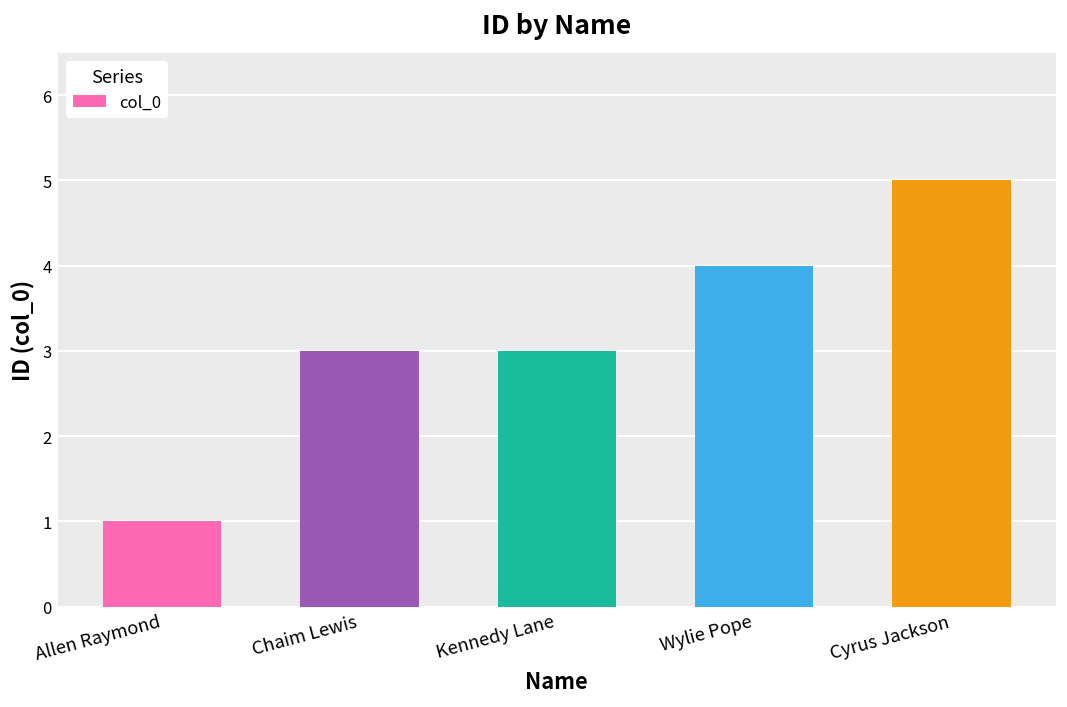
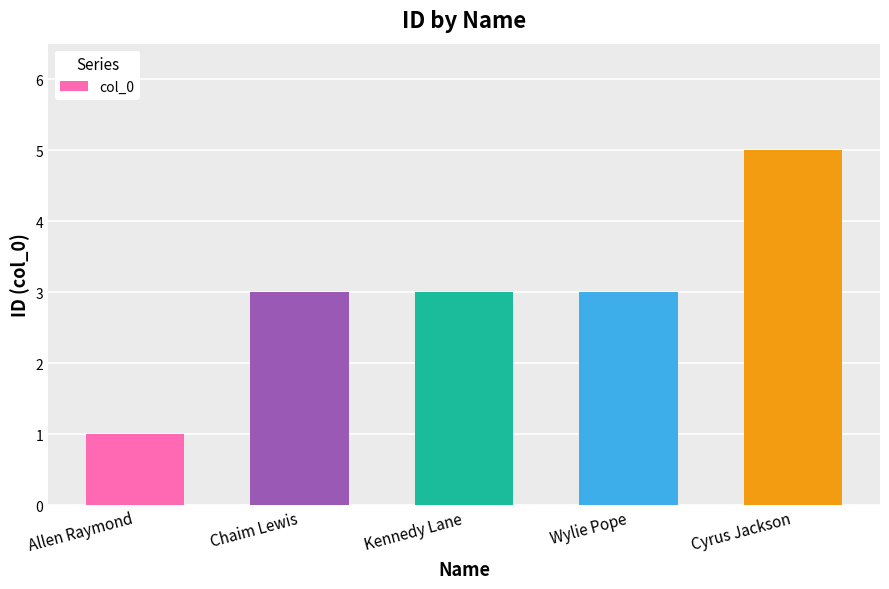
  {
    "Allen Raymond": 1,
    "Chaim Lewis": 3,
    "Kennedy Lane": 3,
-   "Wylie Pope": 4,
+   "Wylie Pope": 3,
    "Cyrus Jackson": 5
  }
